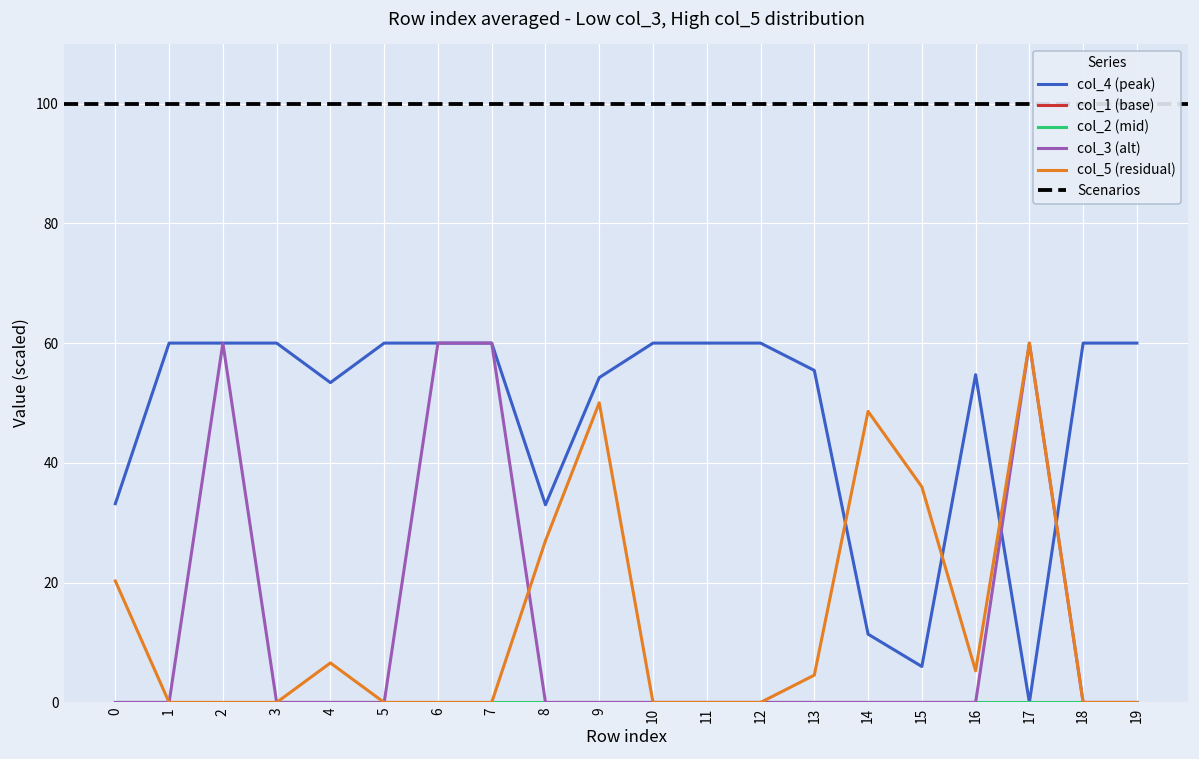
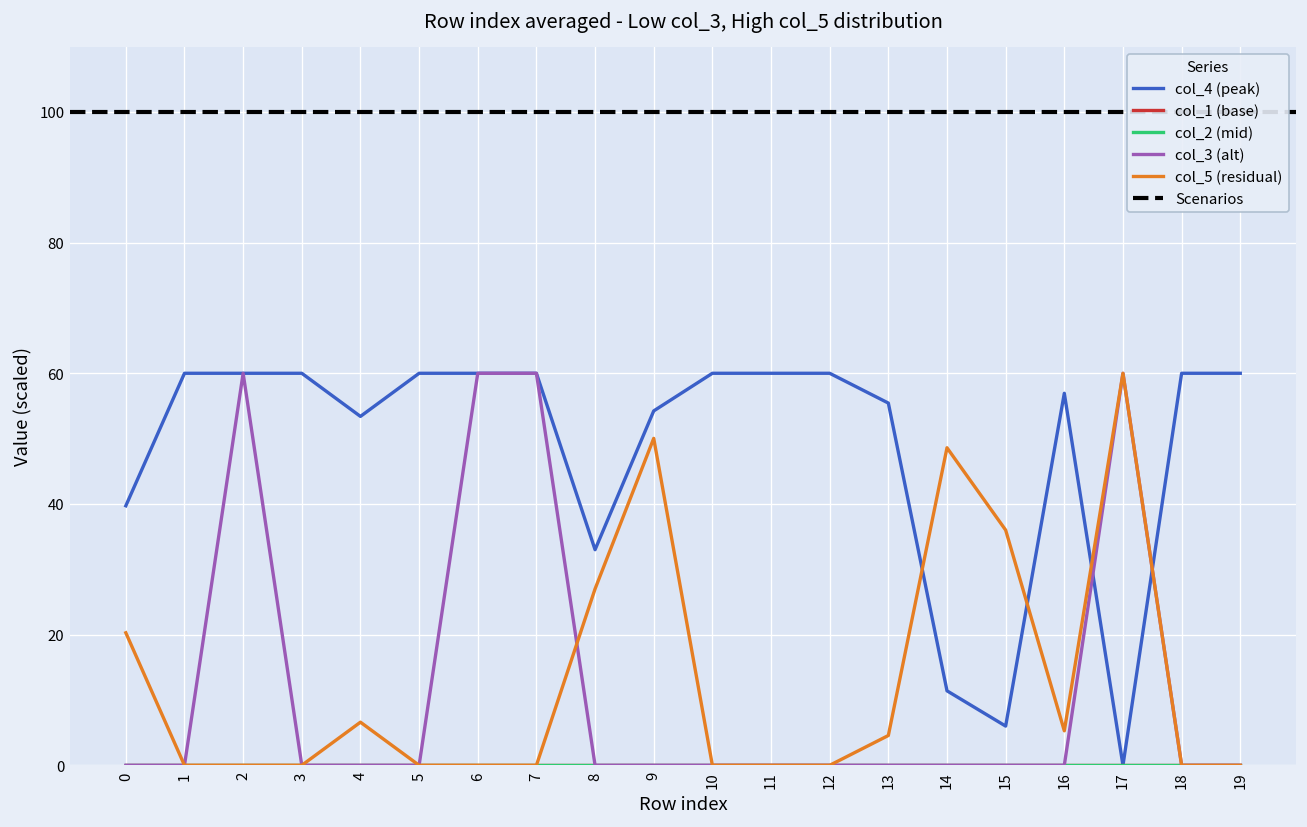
  {
    "col_4 (peak)": {
-     "0": 33,
+     "0": 40,
      "1": 60,
      "3": 60,
      "4": 53,
      "5": 60,
      "8": 33,
      "9": 54,
      "10": 60,
      "11": 60,
      "12": 60,
      "13": 55,
      "14": 11,
      "15": 6,
-     "16": 55,
+     "16": 57,
      "18": 60,
      "19": 60
    },
    "col_5 (residual)": {
      "0": 20,
      "4": 7,
      "8": 27,
      "9": 50,
      "13": 5,
      "14": 49,
      "15": 36,
      "16": 5
    }
  }
